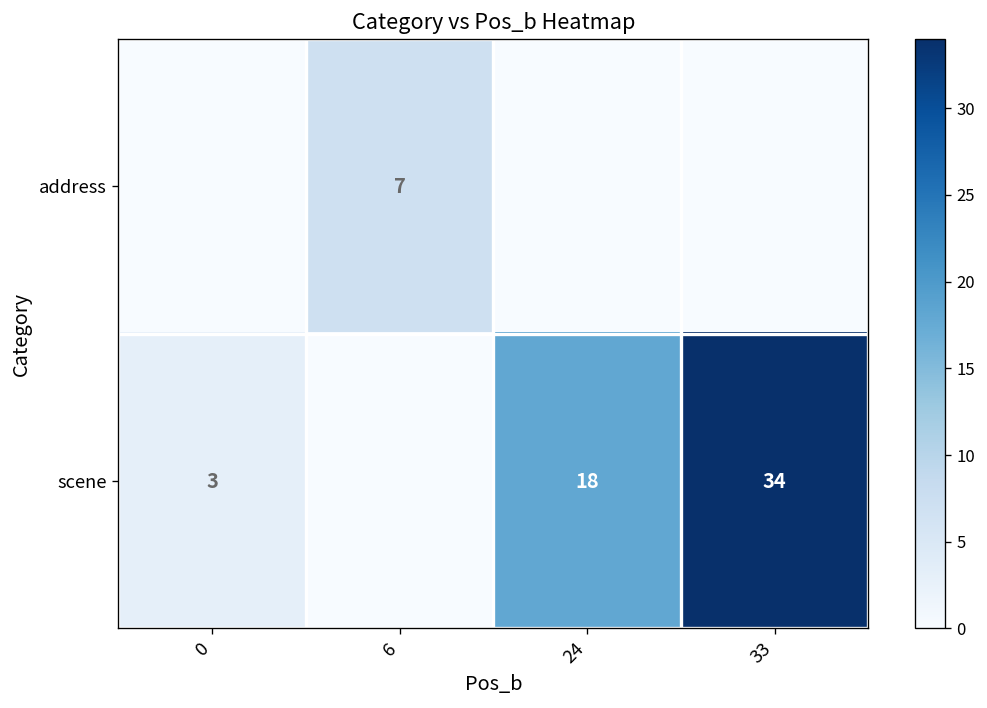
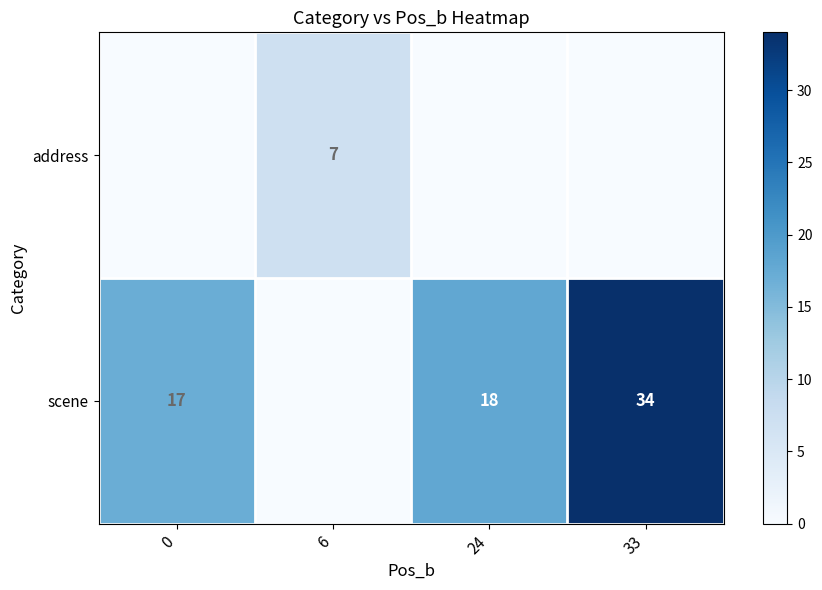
  {
    "address": {
      "6": 7
    },
    "scene": {
-     "0": 3,
+     "0": 17,
      "24": 18,
      "33": 34
    }
  }
